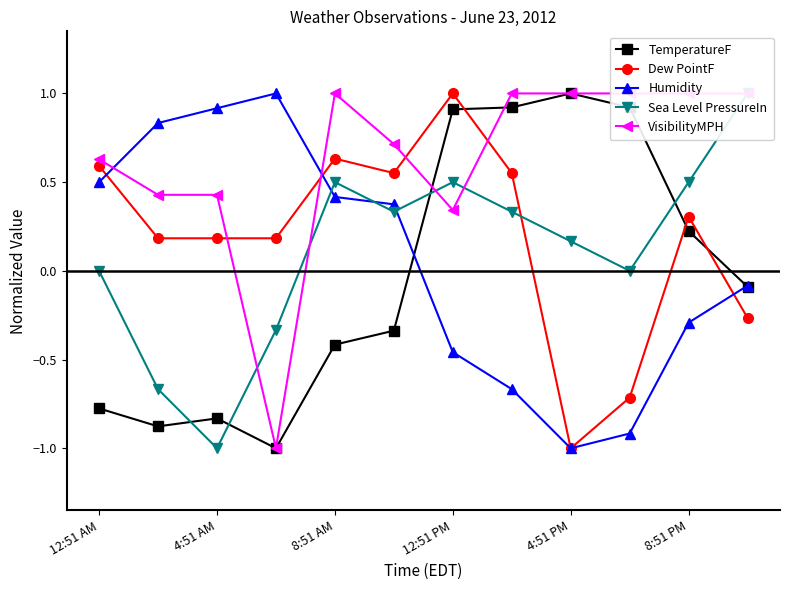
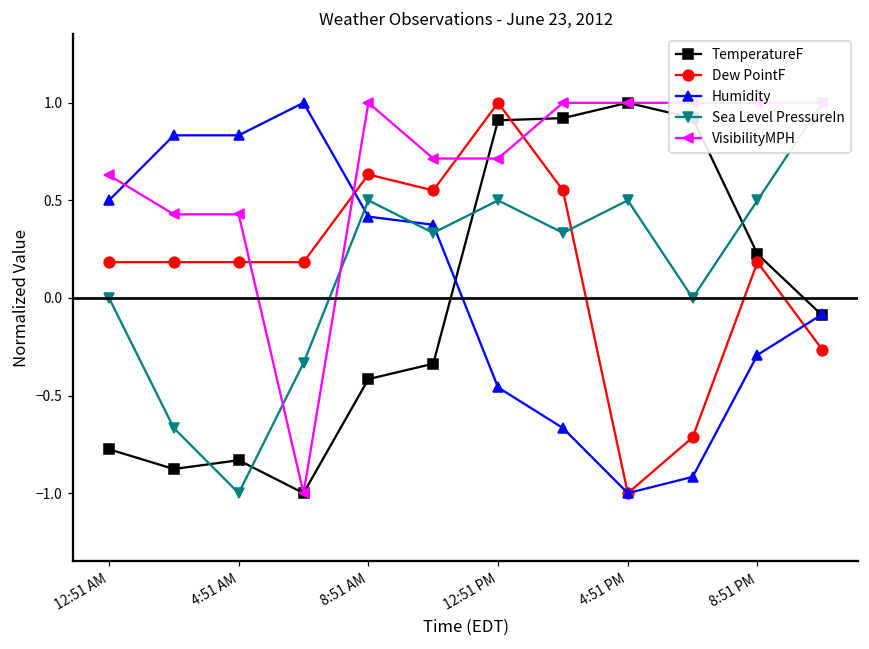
  {
    "TemperatureF": {
      "12:51 AM": -0.78,
      "4:51 AM": -0.83,
      "8:51 AM": -0.42,
      "12:51 PM": 0.91,
      "8:51 PM": 0.22
    },
    "Dew PointF": {
-     "12:51 AM": 0.59,
+     "12:51 AM": 0.18,
      "4:51 AM": 0.18,
      "8:51 AM": 0.63,
      "12:51 PM": 1.00,
-     "8:51 PM": 0.31
+     "8:51 PM": 0.18
    },
    "Humidity": {
      "12:51 AM": 0.50,
-     "4:51 AM": 0.92,
+     "4:51 AM": 0.83,
      "8:51 AM": 0.42,
      "12:51 PM": -0.46,
      "8:51 PM": -0.29
    },
    "Sea Level PressureIn": {
      "12:51 AM": 0.00,
      "4:51 AM": -1.00,
      "8:51 AM": 0.50,
      "12:51 PM": 0.50,
-     "4:51 PM": 0.17,
+     "4:51 PM": 0.50,
      "8:51 PM": 0.50
    },
    "VisibilityMPH": {
      "12:51 AM": 0.63,
      "4:51 AM": 0.43,
      "8:51 AM": 1.00,
-     "12:51 PM": 0.34
+     "12:51 PM": 0.71
    }
  }
